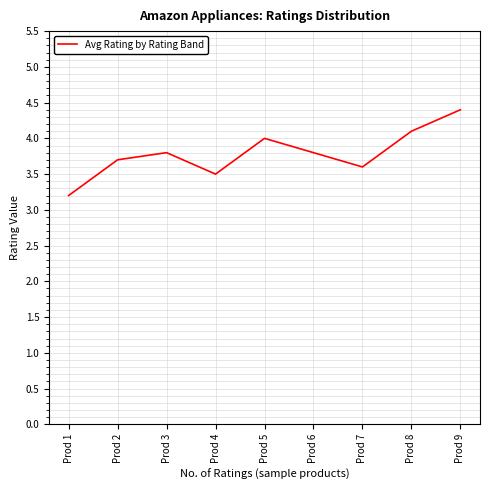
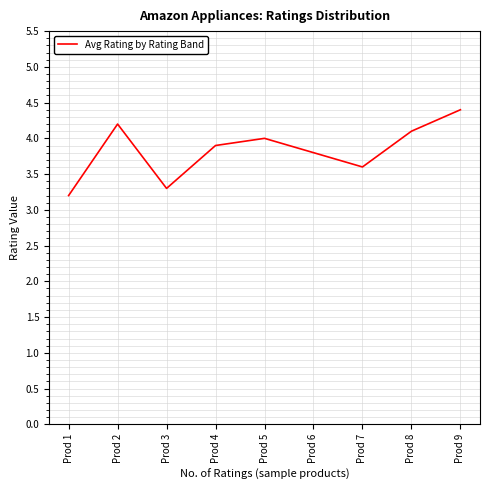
  {
    "Prod 1": 3.2,
-   "Prod 2": 3.7,
-   "Prod 3": 3.8,
-   "Prod 4": 3.5,
+   "Prod 2": 4.2,
+   "Prod 3": 3.3,
+   "Prod 4": 3.9,
    "Prod 5": 4.0,
    "Prod 6": 3.8,
    "Prod 7": 3.6,
    "Prod 8": 4.1,
    "Prod 9": 4.4
  }
